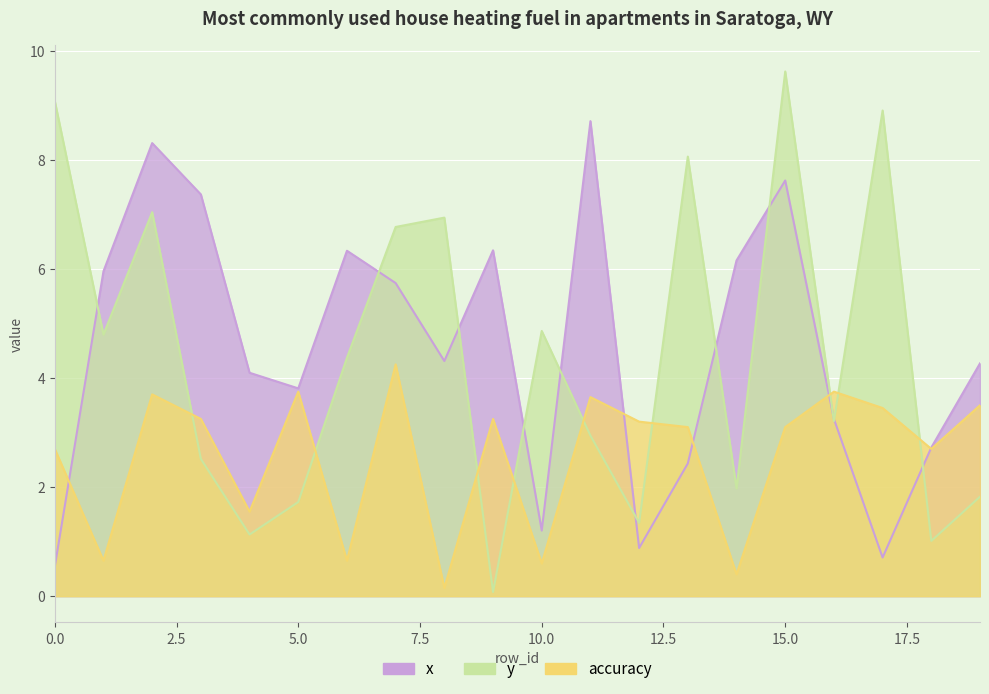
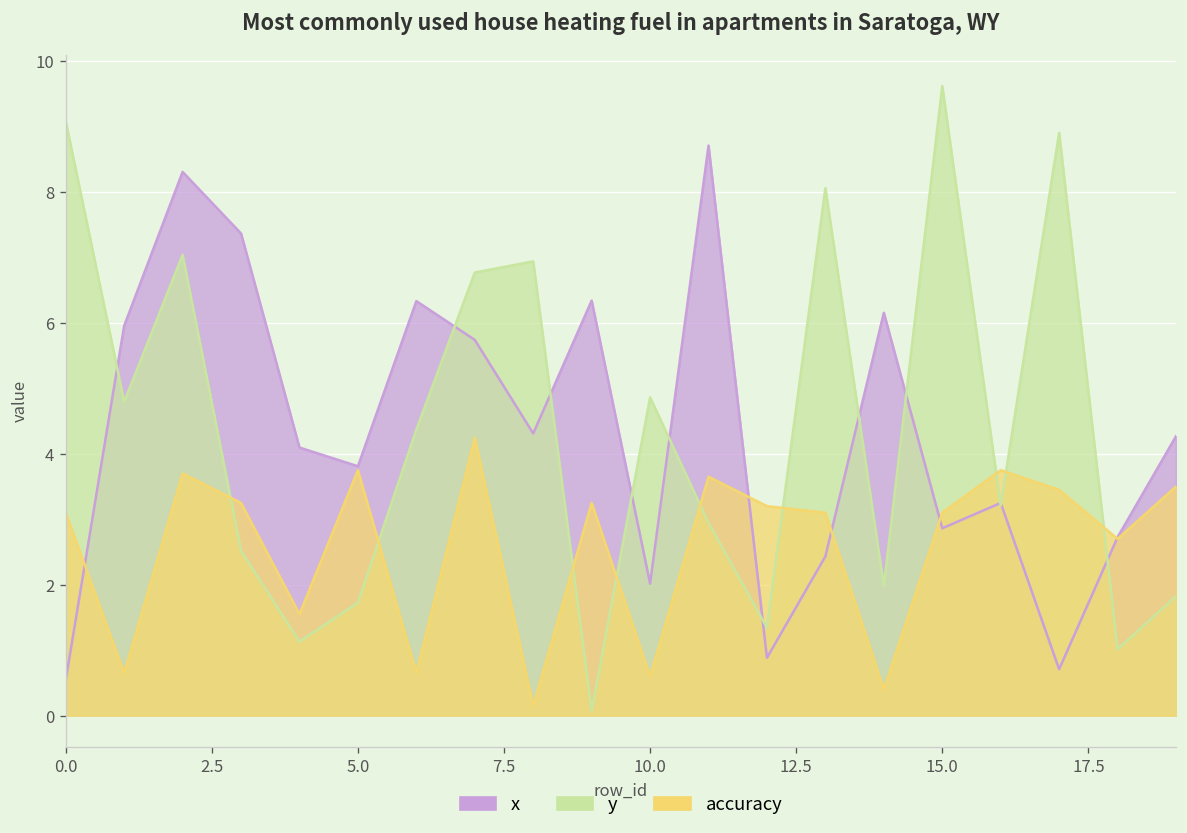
  {
    "x": {
      "0.0": 0.5,
      "5.0": 3.8,
-     "10.0": 1.2,
-     "15.0": 7.6
+     "10.0": 2.0,
+     "15.0": 2.9
    },
    "y": {
      "0.0": 9.1,
      "5.0": 1.7,
      "10.0": 4.9,
      "15.0": 9.6
    },
    "accuracy": {
-     "0.0": 2.7,
+     "0.0": 3.1,
      "5.0": 3.8,
      "10.0": 0.6,
      "15.0": 3.1
    }
  }
